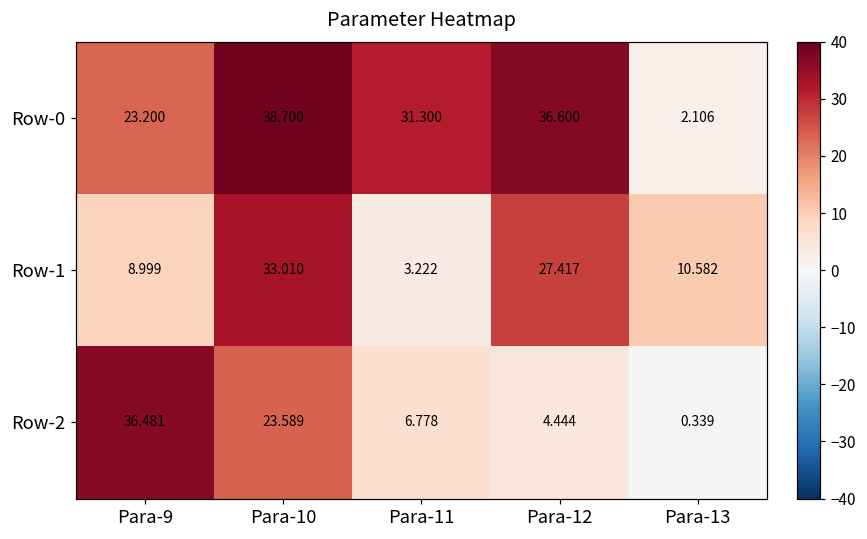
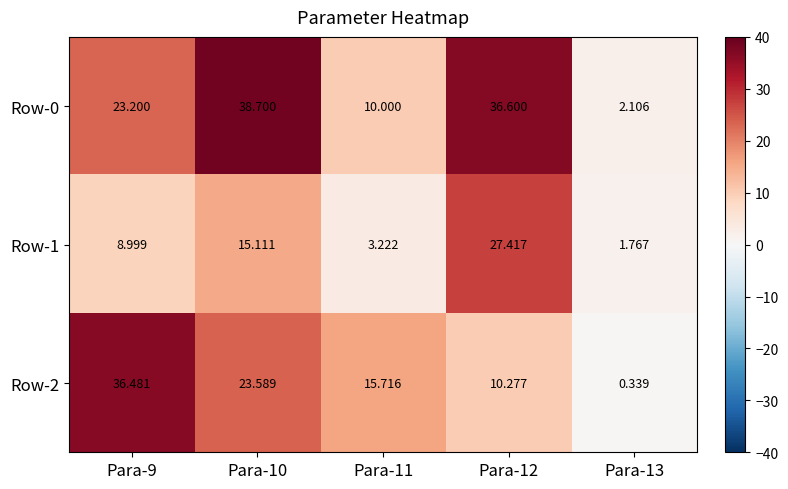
  {
    "Row-0": {
      "Para-9": 23.200,
      "Para-10": 38.700,
-     "Para-11": 31.300,
+     "Para-11": 10.000,
      "Para-12": 36.600,
      "Para-13": 2.106
    },
    "Row-1": {
      "Para-9": 8.999,
-     "Para-10": 33.010,
+     "Para-10": 15.111,
      "Para-11": 3.222,
      "Para-12": 27.417,
-     "Para-13": 10.582
+     "Para-13": 1.767
    },
    "Row-2": {
      "Para-9": 36.481,
      "Para-10": 23.589,
-     "Para-11": 6.778,
-     "Para-12": 4.444,
+     "Para-11": 15.716,
+     "Para-12": 10.277,
      "Para-13": 0.339
    }
  }
